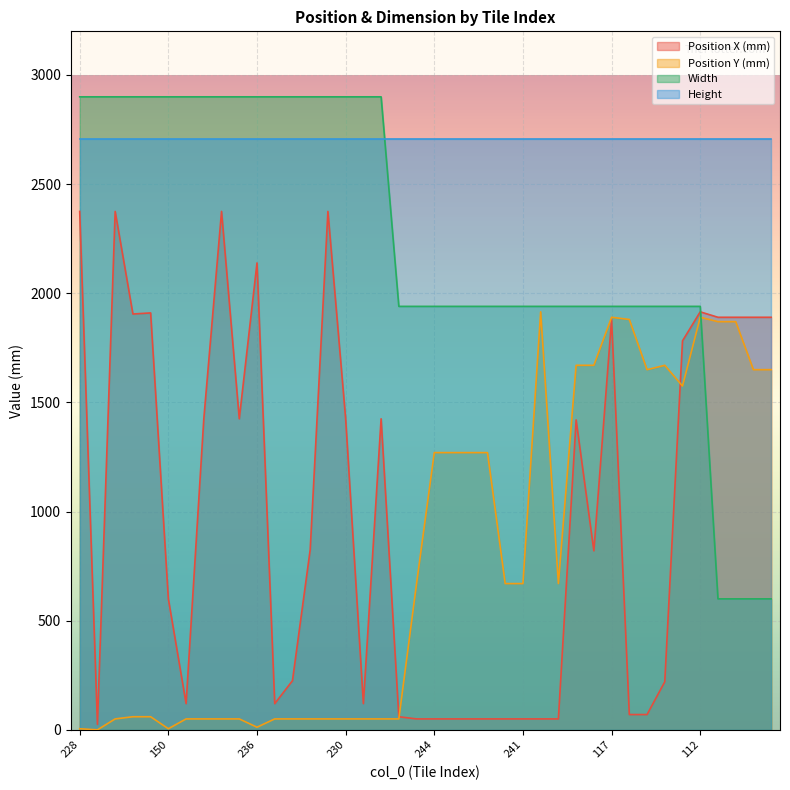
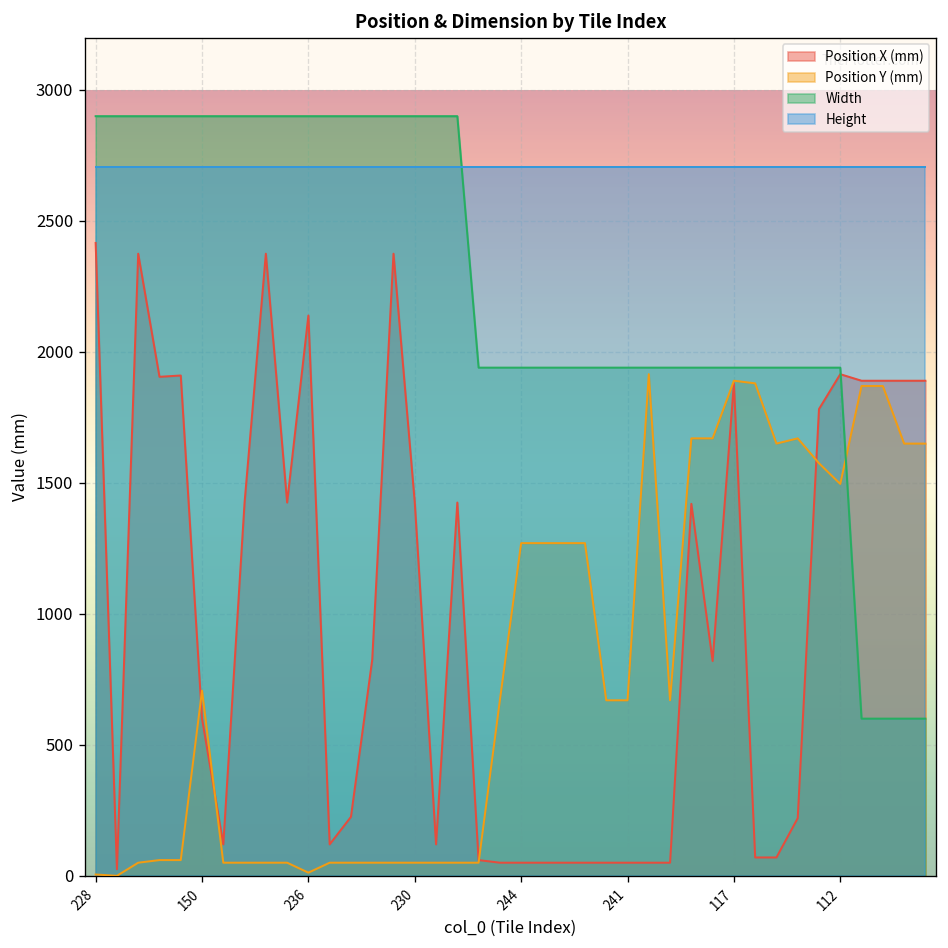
  {
    "Position X (mm)": {
-     "228": 2380,
+     "228": 2420,
      "150": 600,
      "236": 2140,
      "230": 1430,
      "244": 50,
      "241": 50,
      "112": 1920
    },
    "Position Y (mm)": {
      "228": 10,
-     "150": 10,
+     "150": 710,
      "236": 10,
      "230": 50,
      "244": 1270,
      "241": 670,
-     "112": 1890
+     "112": 1500
    },
    "Width": {
      "228": 2900,
      "150": 2900,
      "236": 2900,
      "230": 2900,
      "244": 1940,
      "241": 1940,
      "117": 1940,
      "112": 1940
    },
    "Height": {
      "228": 2710,
      "150": 2710,
      "236": 2710,
      "230": 2710,
      "244": 2710,
      "241": 2710,
      "117": 2710,
      "112": 2710
    }
  }
